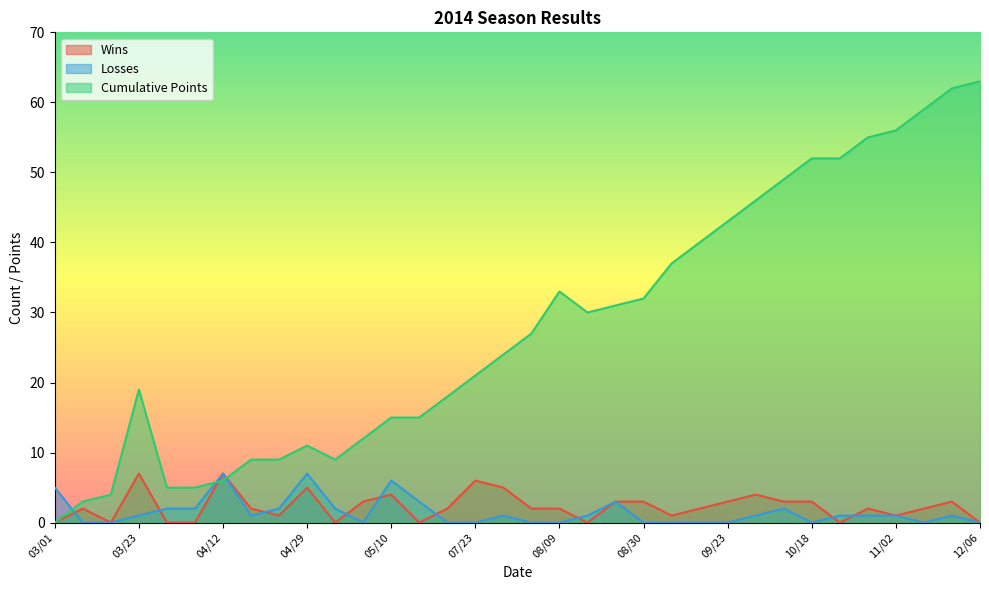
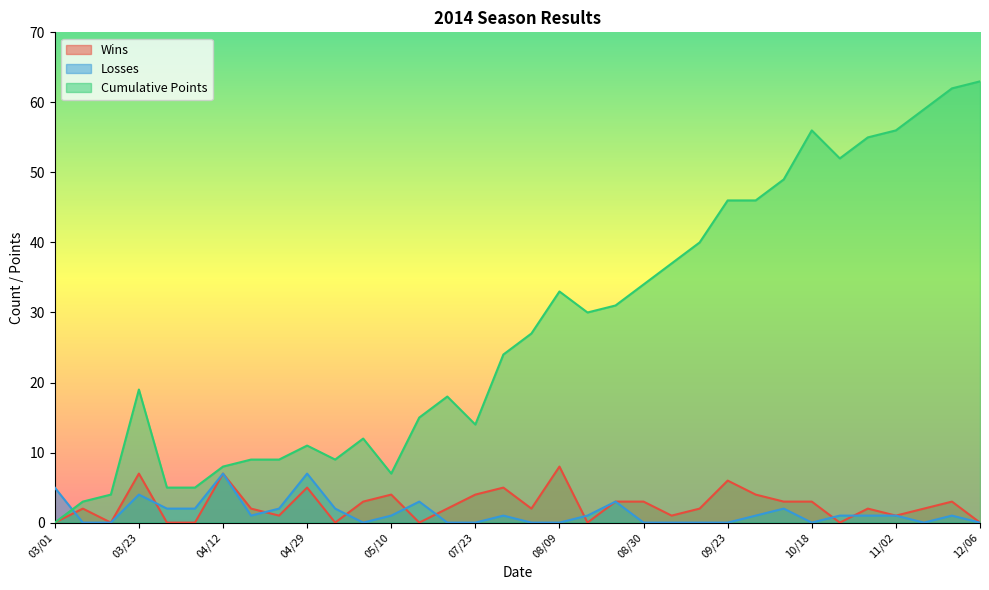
  {
    "Wins": {
      "03/23": 7,
      "04/29": 5,
      "05/10": 4,
-     "07/23": 6,
-     "08/09": 2,
+     "07/23": 4,
+     "08/09": 8,
      "08/30": 3,
-     "09/23": 3,
+     "09/23": 6,
      "10/18": 3
    },
    "Losses": {
      "03/01": 5,
-     "03/23": 1,
+     "03/23": 4,
      "04/29": 7,
-     "05/10": 6,
+     "05/10": 1,
      "07/23": 0,
      "08/09": 0,
      "08/30": 0,
      "09/23": 0,
      "10/18": 0
    },
    "Cumulative Points": {
      "03/23": 19,
-     "04/12": 6,
+     "04/12": 8,
      "04/29": 11,
-     "05/10": 15,
-     "07/23": 21,
+     "05/10": 7,
+     "07/23": 14,
      "08/09": 33,
-     "08/30": 32,
-     "09/23": 43,
-     "10/18": 52,
+     "08/30": 34,
+     "09/23": 46,
+     "10/18": 56,
      "11/02": 56,
      "12/06": 63
    }
  }
